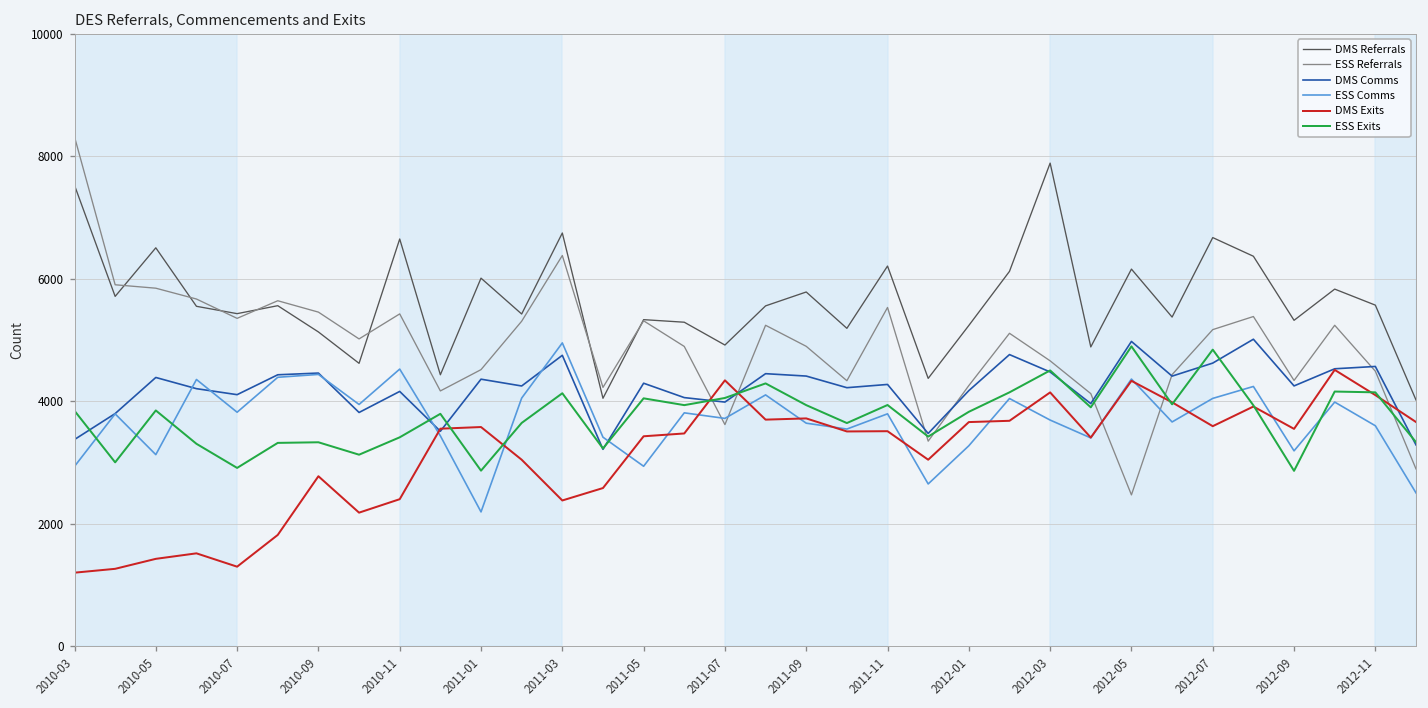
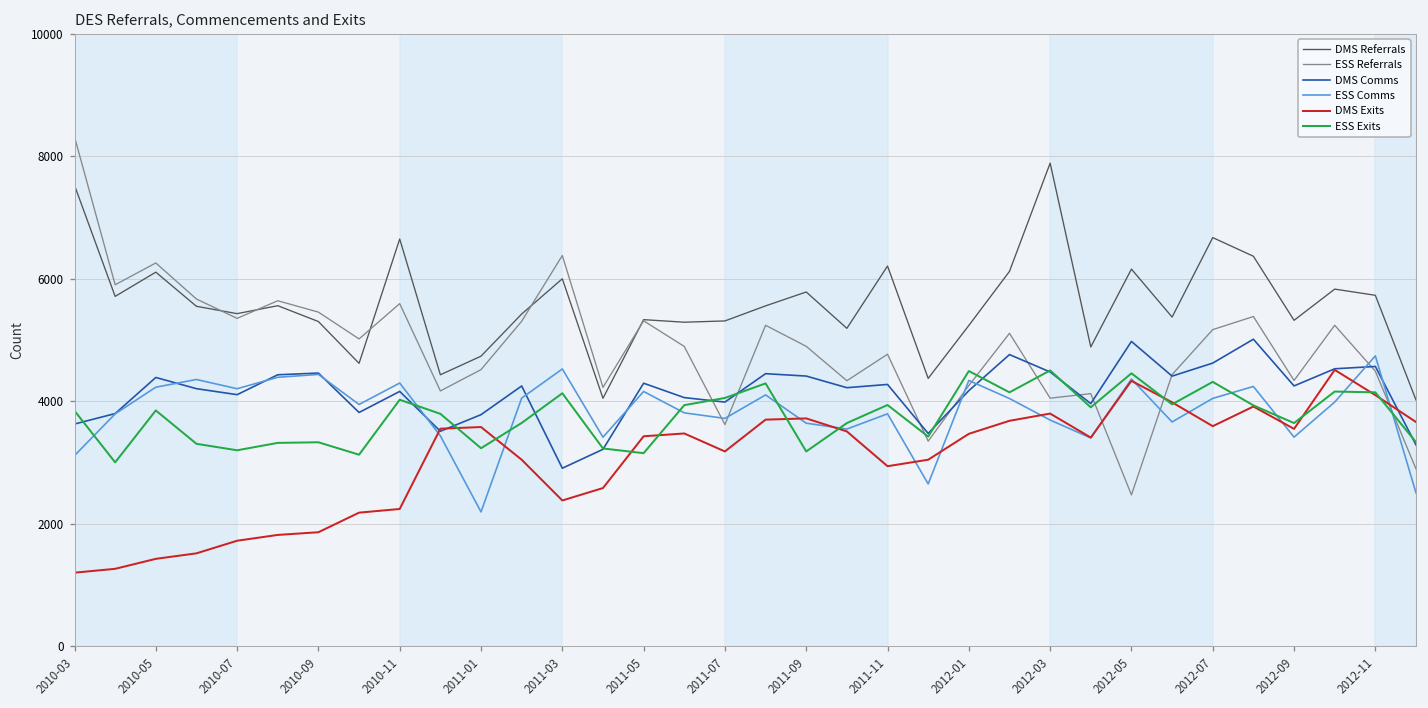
  {
    "DMS Referrals": {
      "2010-03": 7500,
-     "2010-05": 6500,
+     "2010-05": 6100,
      "2010-07": 5400,
-     "2010-09": 5100,
+     "2010-09": 5300,
      "2010-11": 6700,
-     "2011-01": 6000,
-     "2011-03": 6700,
-     "2011-07": 4900,
+     "2011-01": 4700,
+     "2011-03": 6000,
+     "2011-07": 5300,
      "2011-09": 5800,
      "2011-11": 6200,
      "2012-01": 5200,
      "2012-03": 7900,
      "2012-05": 6200,
      "2012-07": 6700,
      "2012-09": 5300,
-     "2012-11": 5600
+     "2012-11": 5700
    },
    "ESS Referrals": {
      "2010-03": 8300,
-     "2010-05": 5800,
+     "2010-05": 6300,
      "2010-07": 5400,
      "2010-09": 5500,
-     "2010-11": 5400,
+     "2010-11": 5600,
      "2011-01": 4500,
      "2011-03": 6400,
      "2011-07": 3600,
      "2011-09": 4900,
-     "2011-11": 5500,
+     "2011-11": 4800,
      "2012-01": 4300,
-     "2012-03": 4700,
+     "2012-03": 4000,
      "2012-05": 2500,
      "2012-07": 5200,
      "2012-09": 4300,
      "2012-11": 4500
    },
    "DMS Comms": {
-     "2010-03": 3400,
+     "2010-03": 3600,
      "2010-05": 4400,
      "2010-07": 4100,
      "2010-11": 4200,
-     "2011-01": 4400,
-     "2011-03": 4700,
+     "2011-01": 3800,
+     "2011-03": 2900,
      "2011-05": 4300,
      "2011-07": 4000,
      "2011-09": 4400,
      "2011-11": 4300,
      "2012-01": 4200,
      "2012-05": 5000,
      "2012-07": 4600,
      "2012-09": 4200,
      "2012-11": 4600
    },
    "ESS Comms": {
-     "2010-03": 2900,
-     "2010-05": 3100,
-     "2010-07": 3800,
-     "2010-11": 4500,
+     "2010-03": 3100,
+     "2010-05": 4200,
+     "2010-07": 4200,
+     "2010-11": 4300,
      "2011-01": 2200,
-     "2011-03": 5000,
-     "2011-05": 2900,
+     "2011-03": 4500,
+     "2011-05": 4200,
      "2011-07": 3700,
      "2011-09": 3600,
      "2011-11": 3800,
-     "2012-01": 3300,
+     "2012-01": 4300,
      "2012-03": 3700,
      "2012-07": 4000,
-     "2012-09": 3200,
-     "2012-11": 3600
+     "2012-09": 3400,
+     "2012-11": 4700
    },
    "DMS Exits": {
      "2010-03": 1200,
      "2010-05": 1400,
-     "2010-07": 1300,
-     "2010-09": 2800,
-     "2010-11": 2400,
+     "2010-07": 1700,
+     "2010-09": 1900,
+     "2010-11": 2200,
      "2011-01": 3600,
      "2011-03": 2400,
      "2011-05": 3400,
-     "2011-07": 4300,
+     "2011-07": 3200,
      "2011-09": 3700,
-     "2011-11": 3500,
-     "2012-01": 3700,
-     "2012-03": 4100,
+     "2011-11": 2900,
+     "2012-01": 3500,
+     "2012-03": 3800,
      "2012-07": 3600,
      "2012-09": 3500
    },
    "ESS Exits": {
      "2010-03": 3800,
      "2010-05": 3800,
-     "2010-07": 2900,
+     "2010-07": 3200,
      "2010-09": 3300,
-     "2010-11": 3400,
-     "2011-01": 2900,
+     "2010-11": 4000,
+     "2011-01": 3200,
      "2011-03": 4100,
-     "2011-05": 4000,
+     "2011-05": 3200,
      "2011-07": 4100,
-     "2011-09": 3900,
+     "2011-09": 3200,
      "2011-11": 3900,
-     "2012-01": 3800,
-     "2012-05": 4900,
-     "2012-07": 4800,
-     "2012-09": 2900
+     "2012-01": 4500,
+     "2012-05": 4500,
+     "2012-07": 4300,
+     "2012-09": 3600
    }
  }
